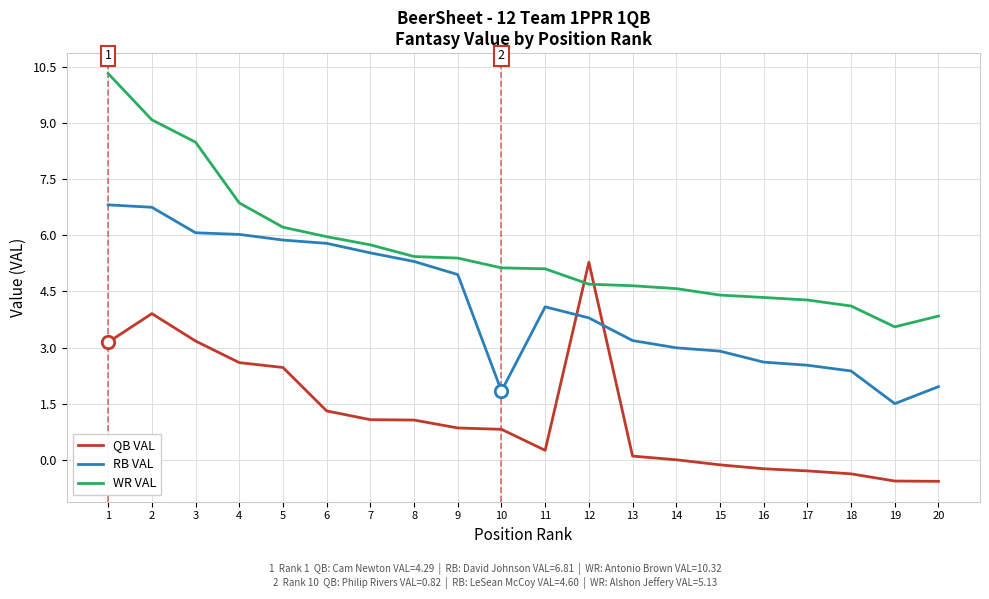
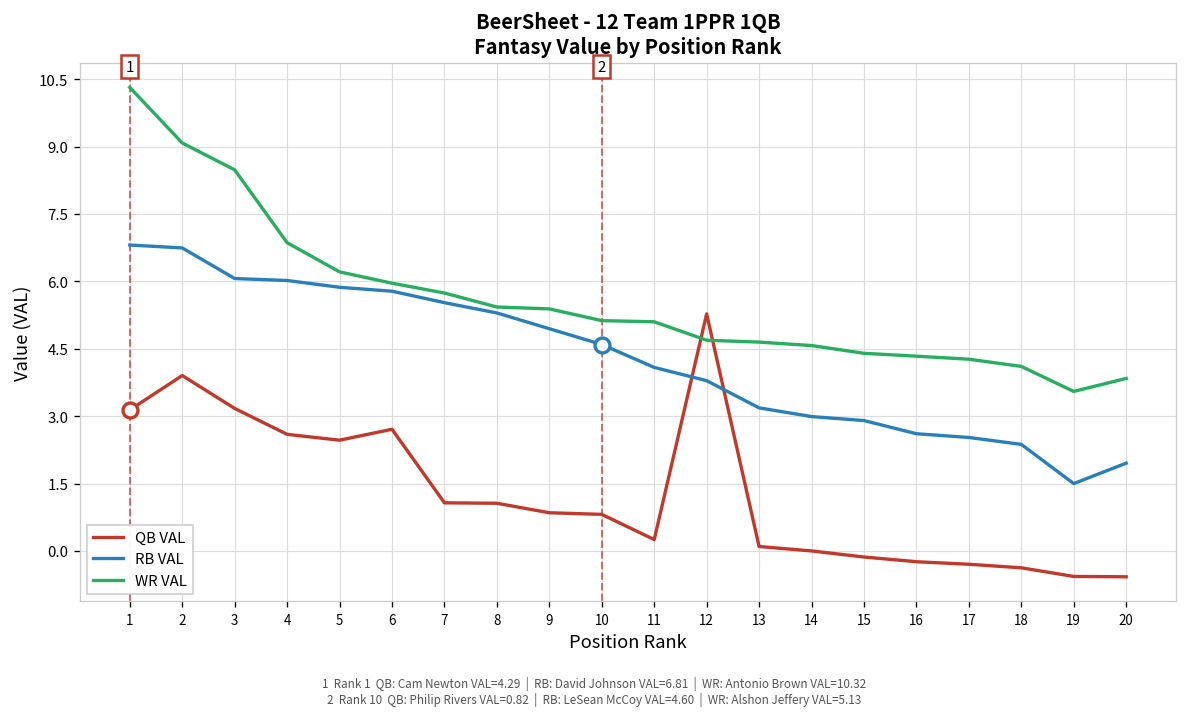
  {
    "QB VAL": {
      "2": 3.9,
      "3": 3.2,
      "4": 2.6,
      "5": 2.5,
-     "6": 1.3,
+     "6": 2.7,
      "7": 1.1,
      "8": 1.1,
      "9": 0.9,
      "10": 0.8,
      "11": 0.3,
      "12": 5.3,
      "13": 0.1,
      "14": 0.0,
      "15": -0.1,
      "16": -0.2,
      "17": -0.3,
      "18": -0.4,
      "19": -0.6,
      "20": -0.6
    },
    "RB VAL": {
      "1": 6.8,
      "2": 6.7,
      "3": 6.1,
      "4": 6.0,
      "5": 5.9,
      "6": 5.8,
      "7": 5.5,
      "8": 5.3,
      "9": 4.9,
-     "10": 1.8,
+     "10": 4.6,
      "11": 4.1,
      "12": 3.8,
      "13": 3.2,
      "14": 3.0,
      "15": 2.9,
      "16": 2.6,
      "17": 2.5,
      "18": 2.4,
      "19": 1.5,
      "20": 2.0
    },
    "WR VAL": {
      "2": 9.1,
      "3": 8.5,
      "4": 6.9,
      "5": 6.2,
      "6": 6.0,
      "7": 5.7,
      "8": 5.4,
      "9": 5.4,
      "10": 5.1,
      "11": 5.1,
      "12": 4.7,
      "13": 4.7,
      "14": 4.6,
      "15": 4.4,
      "16": 4.3,
      "17": 4.3,
      "18": 4.1,
      "19": 3.6,
      "20": 3.8
    }
  }
